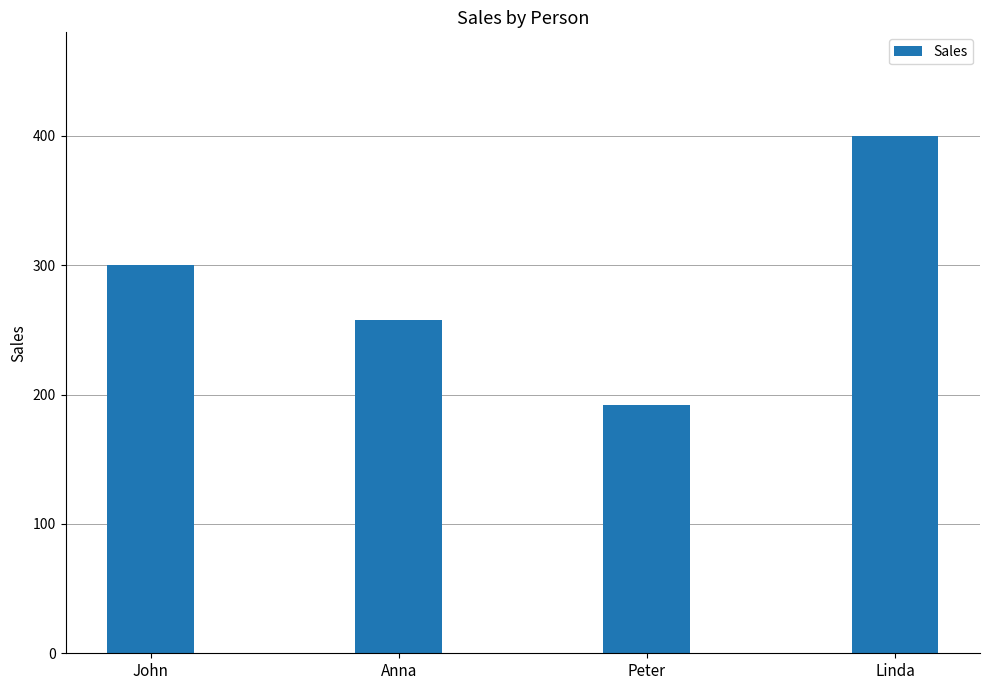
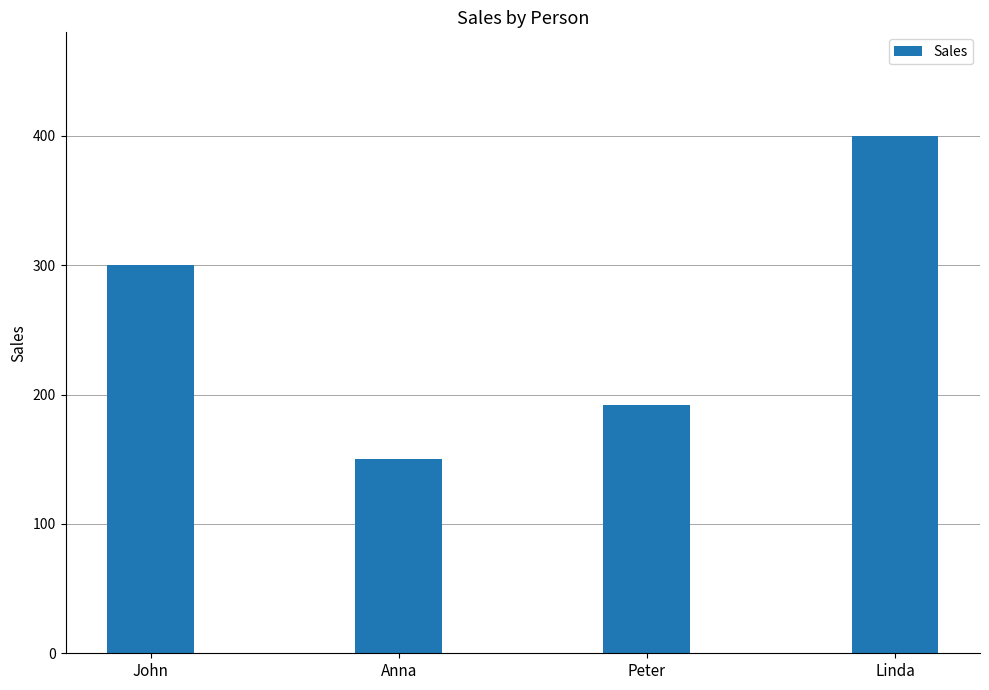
  {
    "John": 300,
-   "Anna": 258,
+   "Anna": 150,
    "Peter": 192,
    "Linda": 400
  }
